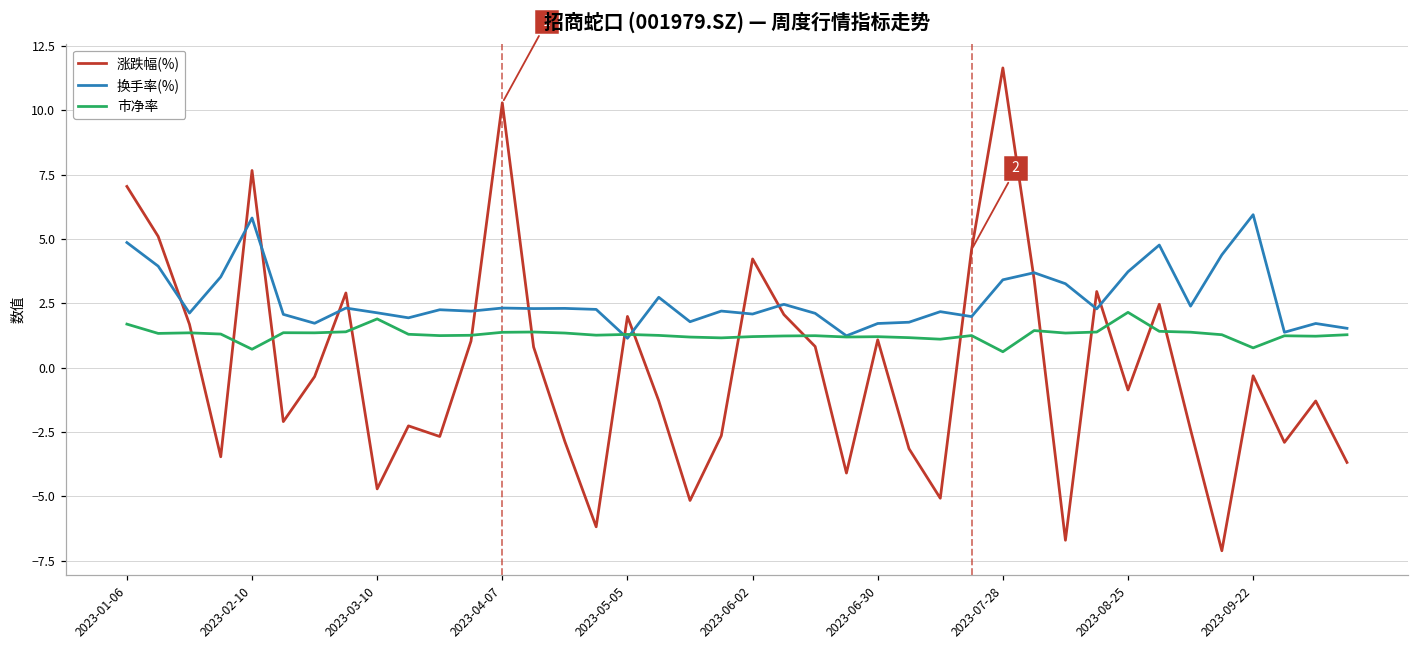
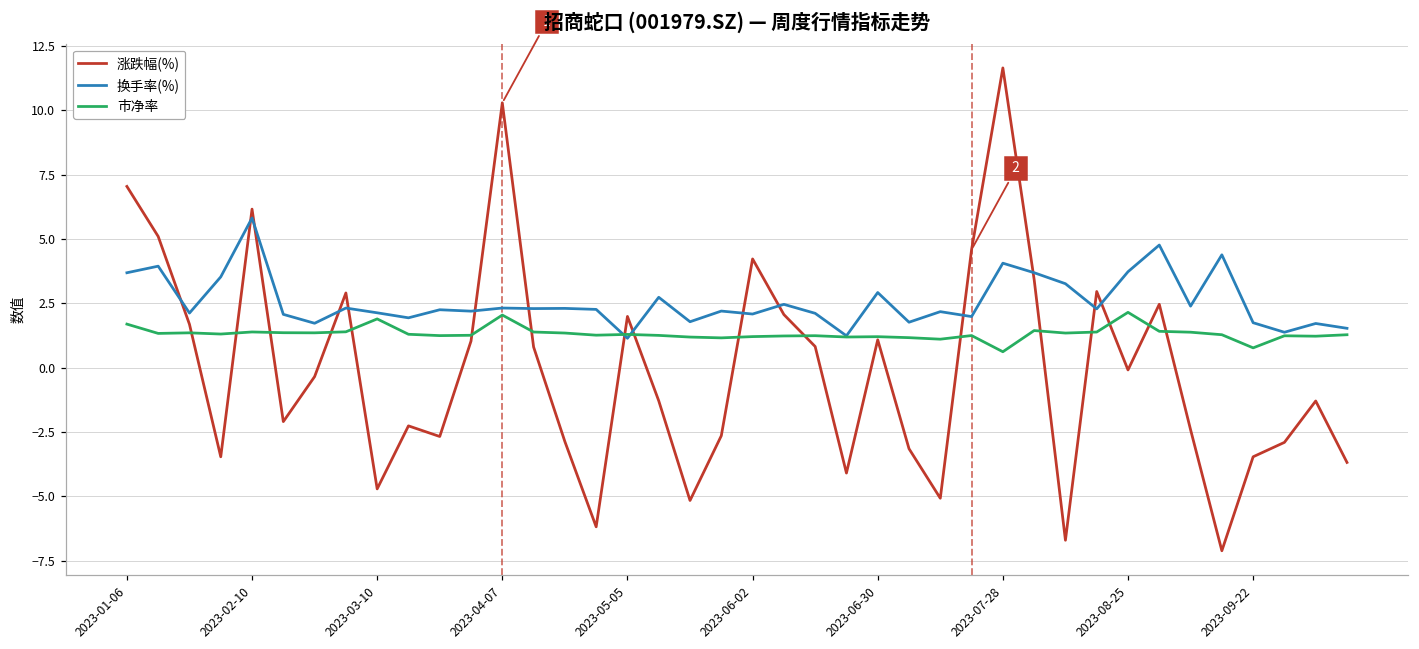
  {
    "涨跌幅(%)": {
      "2023-01-06": 7.0,
-     "2023-02-10": 7.7,
+     "2023-02-10": 6.2,
      "2023-03-10": -4.7,
      "2023-04-07": 10.3,
      "2023-05-05": 2.0,
      "2023-06-02": 4.2,
      "2023-06-30": 1.1,
      "2023-07-28": 11.7,
-     "2023-08-25": -0.9,
-     "2023-09-22": -0.3
+     "2023-08-25": -0.1,
+     "2023-09-22": -3.5
    },
    "换手率(%)": {
-     "2023-01-06": 4.9,
+     "2023-01-06": 3.7,
      "2023-02-10": 5.8,
      "2023-03-10": 2.1,
      "2023-04-07": 2.3,
      "2023-05-05": 1.1,
      "2023-06-02": 2.1,
-     "2023-06-30": 1.7,
-     "2023-07-28": 3.4,
+     "2023-06-30": 2.9,
+     "2023-07-28": 4.1,
      "2023-08-25": 3.7,
-     "2023-09-22": 5.9
+     "2023-09-22": 1.8
    },
    "市净率": {
      "2023-01-06": 1.7,
-     "2023-02-10": 0.7,
+     "2023-02-10": 1.4,
      "2023-03-10": 1.9,
-     "2023-04-07": 1.4,
+     "2023-04-07": 2.0,
      "2023-05-05": 1.3,
      "2023-06-02": 1.2,
      "2023-06-30": 1.2,
      "2023-07-28": 0.6,
      "2023-08-25": 2.2,
      "2023-09-22": 0.8
    }
  }
